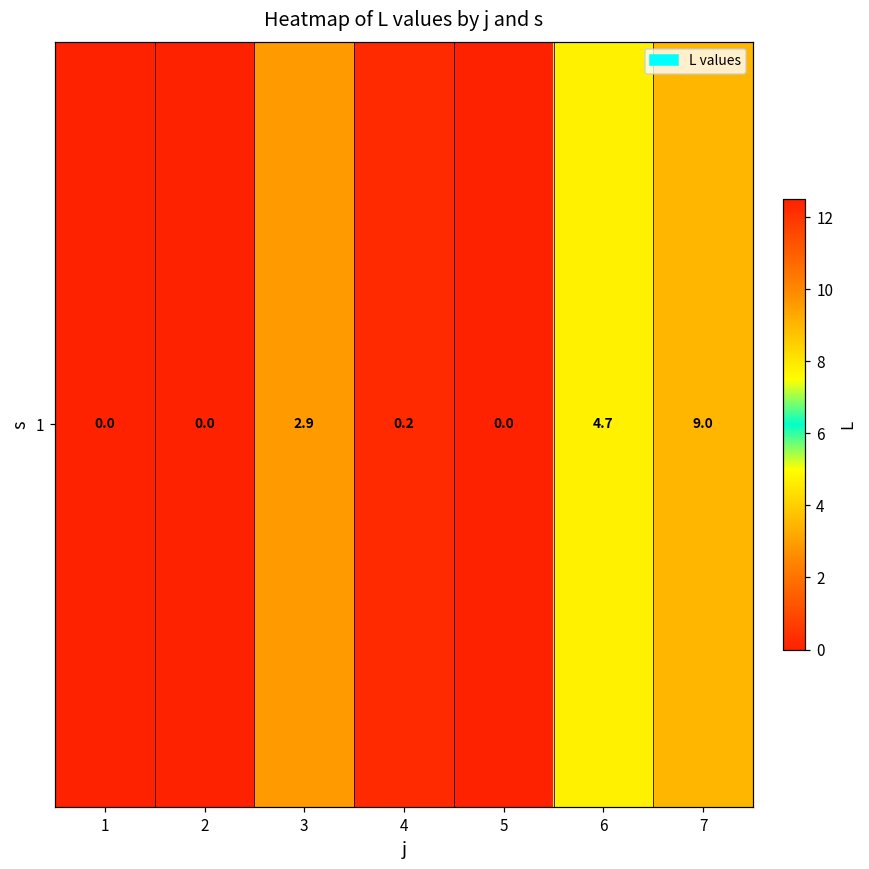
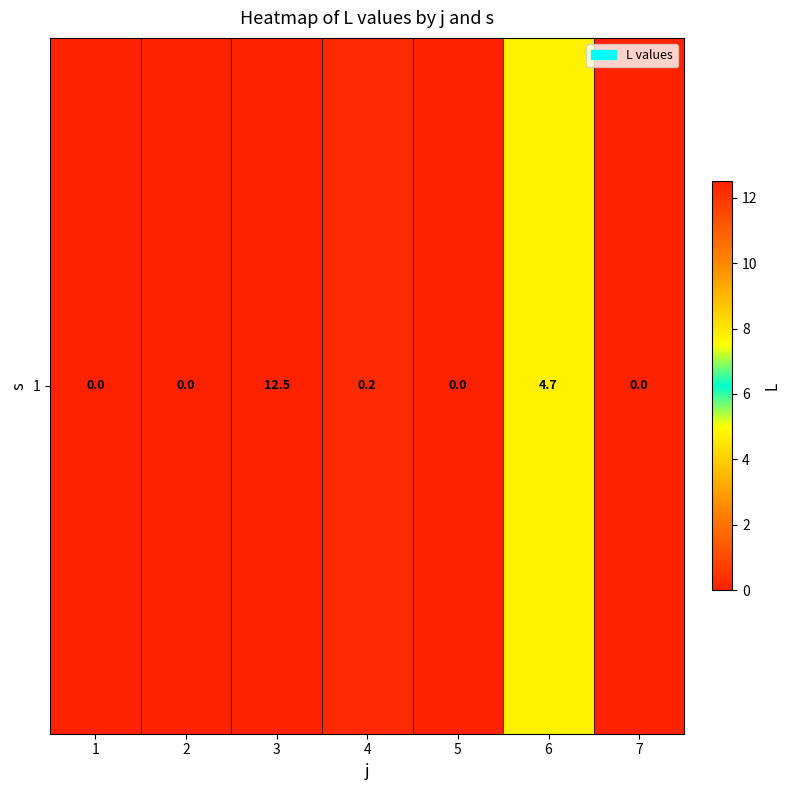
  {
    "1": {
      "1": 0.0,
      "2": 0.0,
-     "3": 2.9,
+     "3": 12.5,
      "4": 0.2,
      "5": 0.0,
      "6": 4.7,
-     "7": 9.0
+     "7": 0.0
    }
  }
